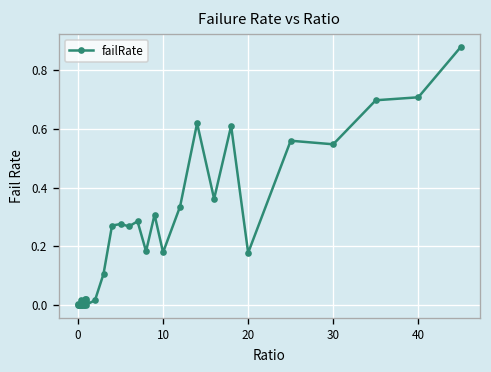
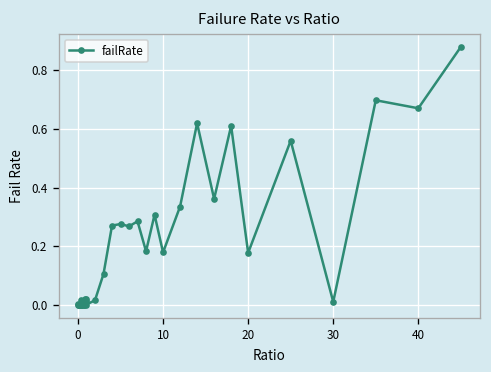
  {
    "0": 0.00,
    "10": 0.18,
    "20": 0.18,
-   "30": 0.55,
-   "40": 0.71
+   "30": 0.01,
+   "40": 0.67
  }
